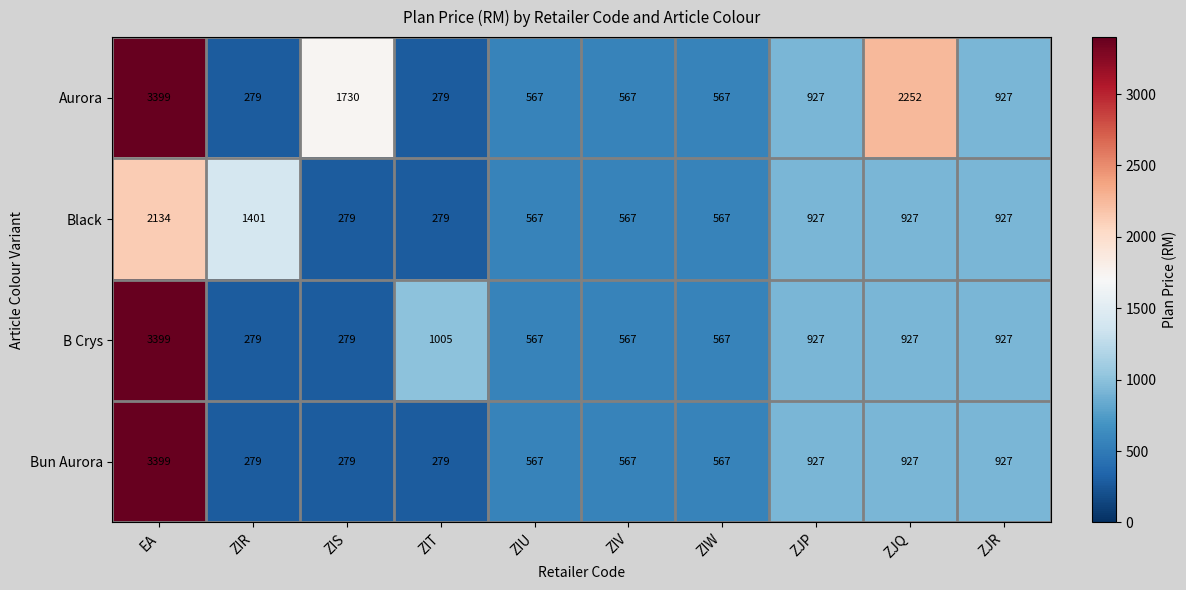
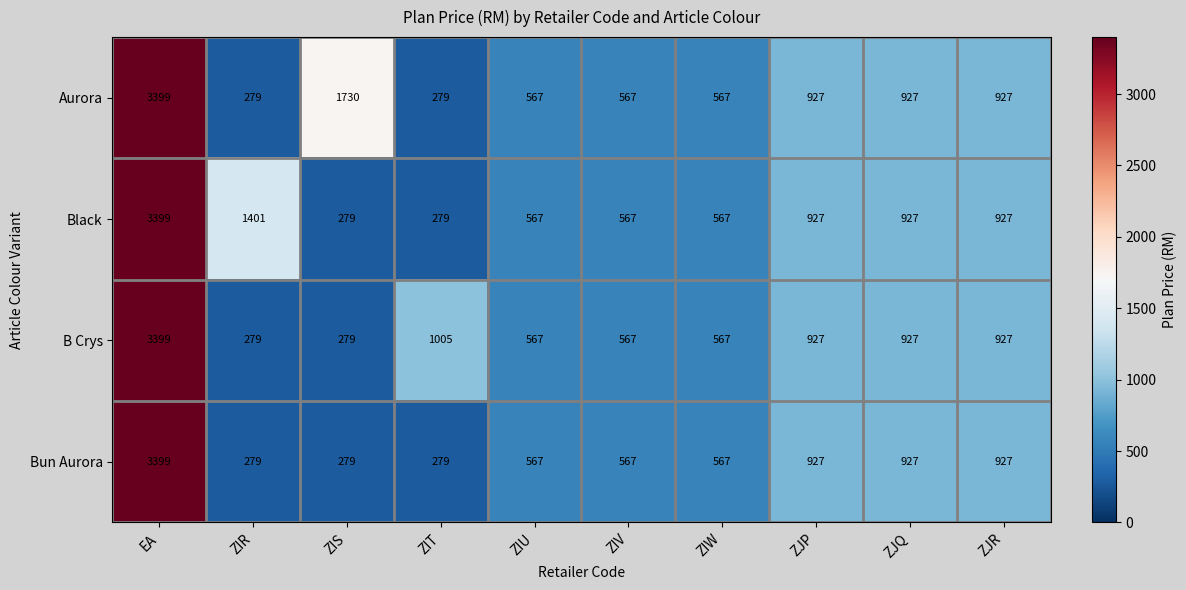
  {
    "Aurora": {
      "EA": 3399,
      "ZIR": 279,
      "ZIS": 1730,
      "ZIT": 279,
      "ZIU": 567,
      "ZIV": 567,
      "ZIW": 567,
      "ZJP": 927,
-     "ZJQ": 2252,
+     "ZJQ": 927,
      "ZJR": 927
    },
    "Black": {
-     "EA": 2134,
+     "EA": 3399,
      "ZIR": 1401,
      "ZIS": 279,
      "ZIT": 279,
      "ZIU": 567,
      "ZIV": 567,
      "ZIW": 567,
      "ZJP": 927,
      "ZJQ": 927,
      "ZJR": 927
    },
    "B Crys": {
      "EA": 3399,
      "ZIR": 279,
      "ZIS": 279,
      "ZIT": 1005,
      "ZIU": 567,
      "ZIV": 567,
      "ZIW": 567,
      "ZJP": 927,
      "ZJQ": 927,
      "ZJR": 927
    },
    "Bun Aurora": {
      "EA": 3399,
      "ZIR": 279,
      "ZIS": 279,
      "ZIT": 279,
      "ZIU": 567,
      "ZIV": 567,
      "ZIW": 567,
      "ZJP": 927,
      "ZJQ": 927,
      "ZJR": 927
    }
  }
